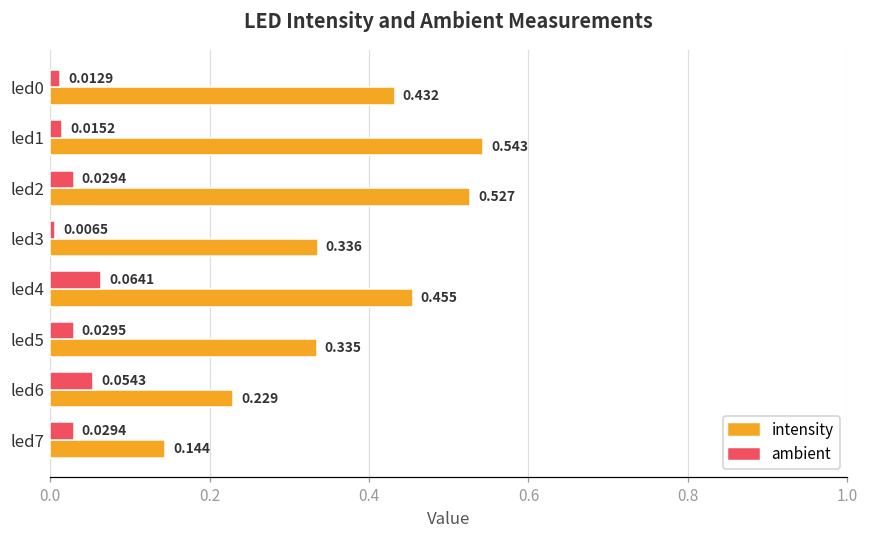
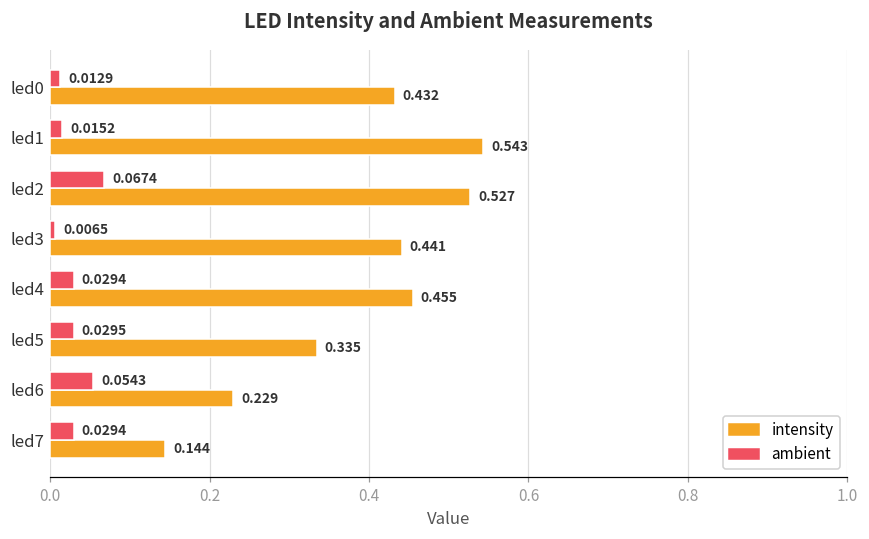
  {
    "intensity": {
      "led0": 0.432,
      "led1": 0.543,
      "led2": 0.527,
-     "led3": 0.336,
+     "led3": 0.441,
      "led4": 0.455,
      "led5": 0.335,
      "led6": 0.229,
      "led7": 0.144
    },
    "ambient": {
      "led0": 0.0129,
      "led1": 0.0152,
-     "led2": 0.0294,
+     "led2": 0.0674,
      "led3": 0.0065,
-     "led4": 0.0641,
+     "led4": 0.0294,
      "led5": 0.0295,
      "led6": 0.0543,
      "led7": 0.0294
    }
  }
